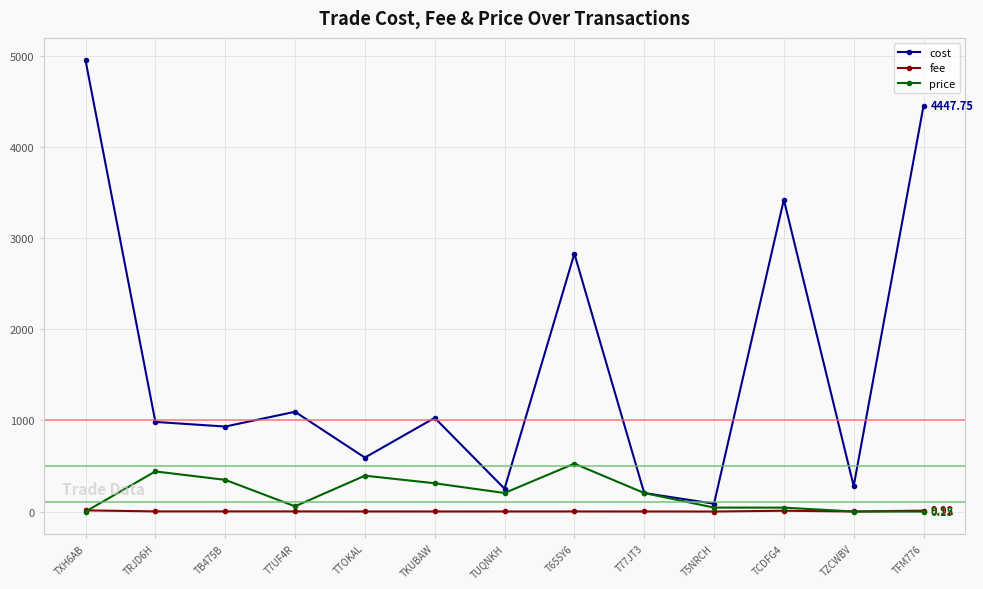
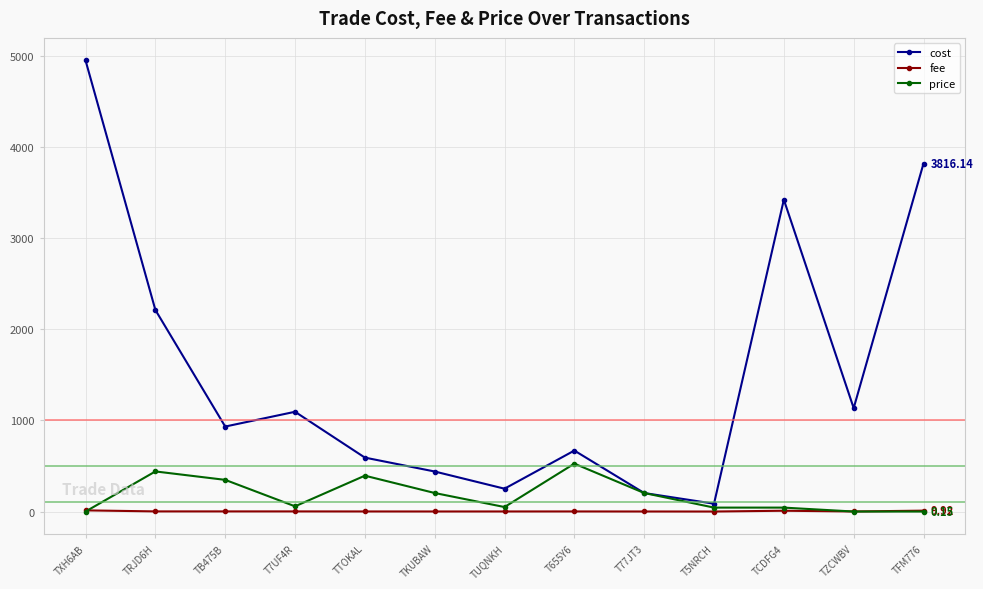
  {
    "cost": {
-     "TRJD6H": 1000,
-     "TKUBAW": 1000,
-     "T655Y6": 2800,
-     "TZCWBV": 300,
-     "TFM776": 4447.75
+     "TRJD6H": 2200,
+     "TKUBAW": 400,
+     "T655Y6": 700,
+     "TZCWBV": 1100,
+     "TFM776": 3816.14
    },
    "fee": {
      "TRJD6H": 0,
      "TB475B": 0,
      "T7UF4R": 0,
      "TTOKAL": 0,
      "TKUBAW": 0,
      "TUQNKH": 0,
      "T655Y6": 0,
      "T77JT3": 0,
      "T5NRCH": 0,
      "TCDFG4": 0
    },
    "price": {
      "TRJD6H": 400,
      "TB475B": 300,
      "T7UF4R": 100,
      "TTOKAL": 400,
-     "TKUBAW": 300,
-     "TUQNKH": 200,
+     "TKUBAW": 200,
+     "TUQNKH": 0,
      "T655Y6": 500,
      "T5NRCH": 0,
      "TCDFG4": 0
    }
  }
